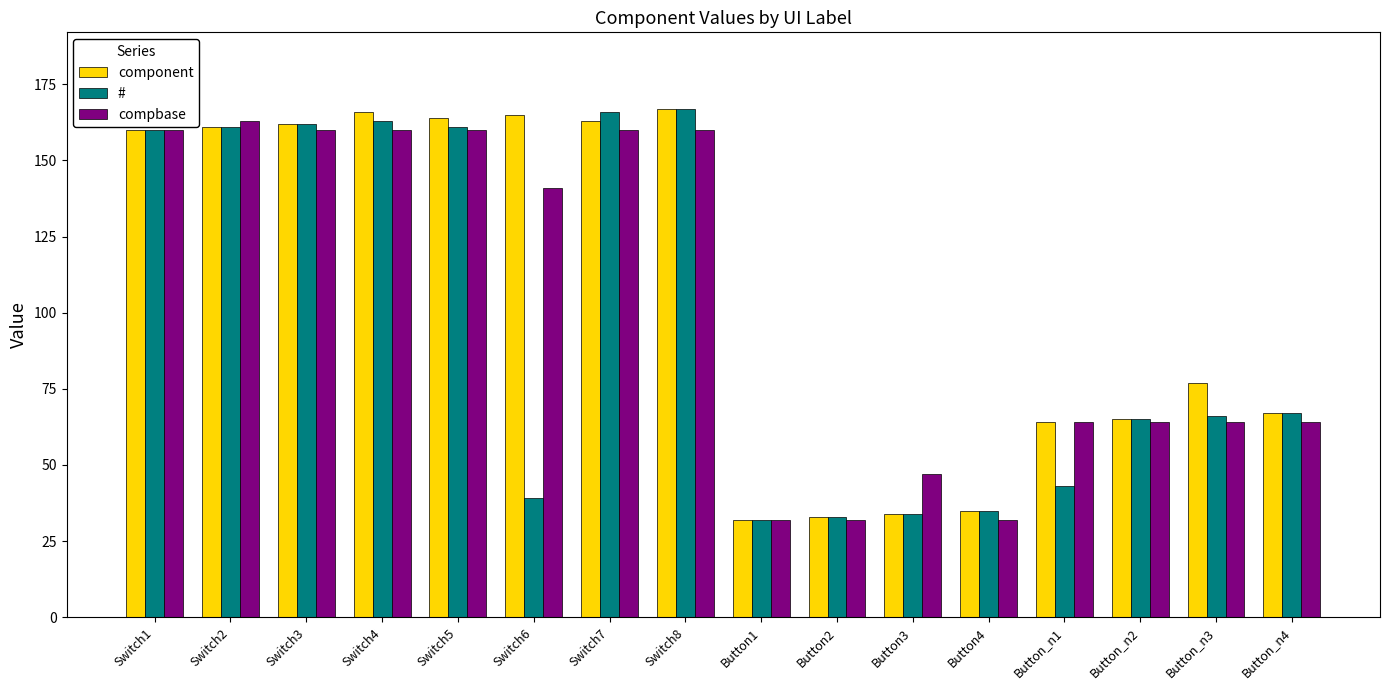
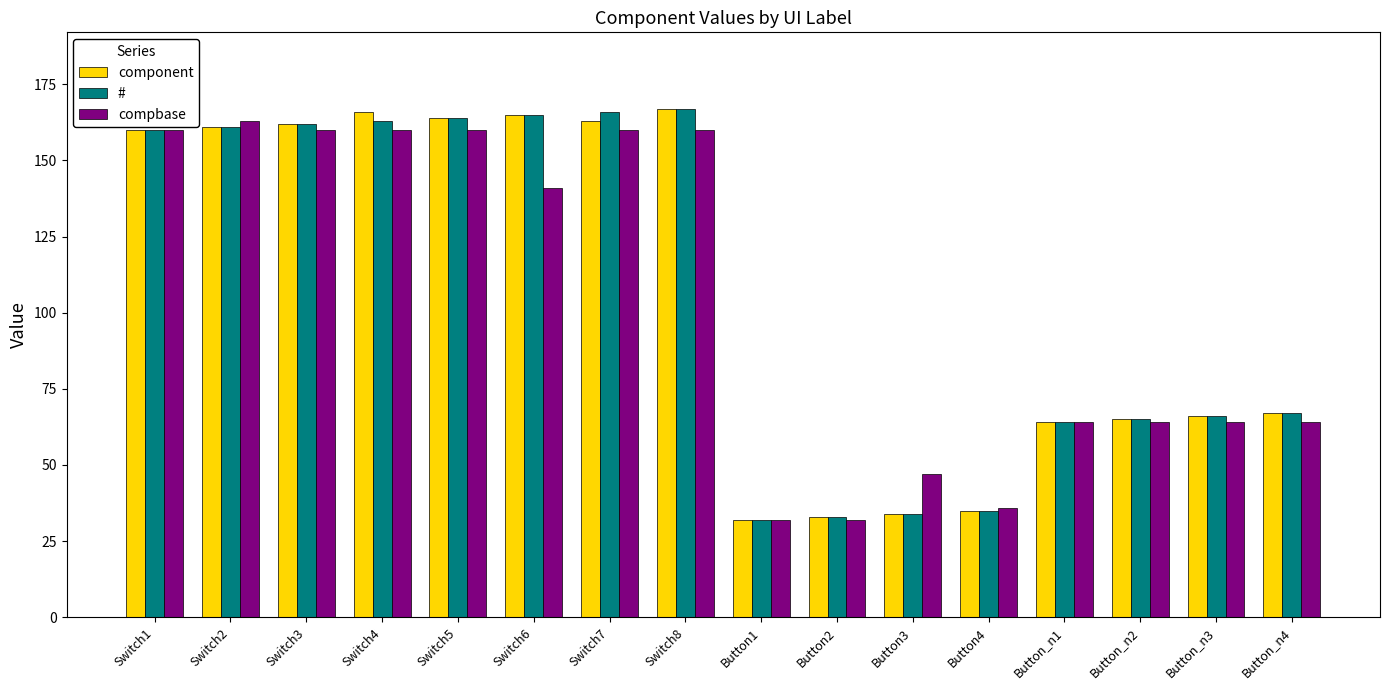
  {
    "component": {
      "Switch1": 160,
      "Switch2": 161,
      "Switch3": 162,
      "Switch4": 166,
      "Switch5": 164,
      "Switch6": 165,
      "Switch7": 163,
      "Switch8": 167,
      "Button1": 32,
      "Button2": 33,
      "Button3": 34,
      "Button4": 35,
      "Button_n1": 64,
      "Button_n2": 65,
-     "Button_n3": 77,
+     "Button_n3": 66,
      "Button_n4": 67
    },
    "#": {
      "Switch1": 160,
      "Switch2": 161,
      "Switch3": 162,
      "Switch4": 163,
-     "Switch5": 161,
-     "Switch6": 39,
+     "Switch5": 164,
+     "Switch6": 165,
      "Switch7": 166,
      "Switch8": 167,
      "Button1": 32,
      "Button2": 33,
      "Button3": 34,
      "Button4": 35,
-     "Button_n1": 43,
+     "Button_n1": 64,
      "Button_n2": 65,
      "Button_n3": 66,
      "Button_n4": 67
    },
    "compbase": {
      "Switch1": 160,
      "Switch2": 163,
      "Switch3": 160,
      "Switch4": 160,
      "Switch5": 160,
      "Switch6": 141,
      "Switch7": 160,
      "Switch8": 160,
      "Button1": 32,
      "Button2": 32,
      "Button3": 47,
-     "Button4": 32,
+     "Button4": 36,
      "Button_n1": 64,
      "Button_n2": 64,
      "Button_n3": 64,
      "Button_n4": 64
    }
  }
